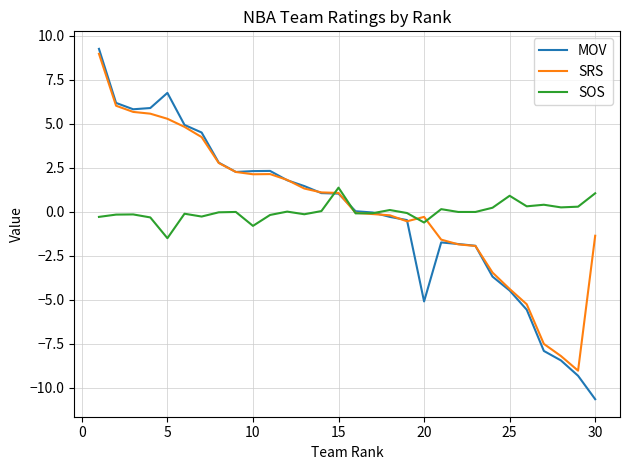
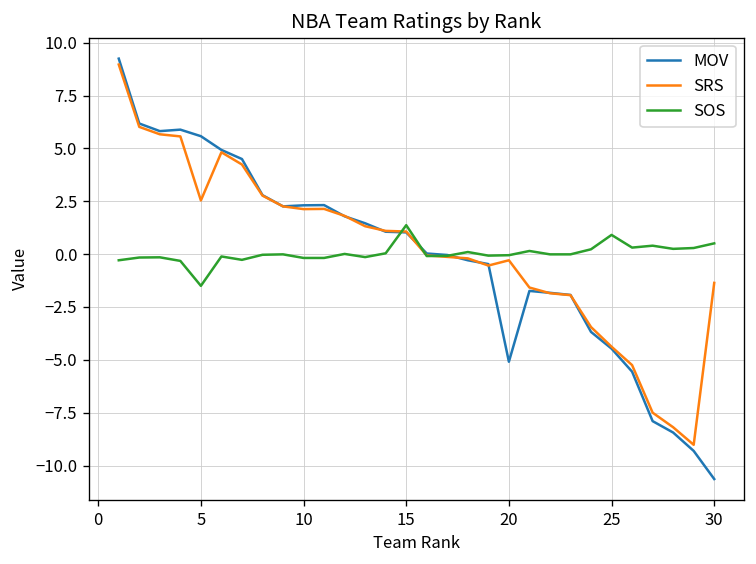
  {
    "MOV": {
-     "5": 6.8,
+     "5": 5.6,
      "10": 2.3,
      "20": -5.1,
      "30": -10.6
    },
    "SRS": {
-     "5": 5.3,
+     "5": 2.5,
      "10": 2.1,
      "20": -0.3,
      "30": -1.4
    },
    "SOS": {
      "5": -1.5,
-     "10": -0.8,
+     "10": -0.2,
      "15": 1.4,
-     "20": -0.6,
+     "20": -0.1,
      "25": 0.9,
-     "30": 1.1
+     "30": 0.5
    }
  }
